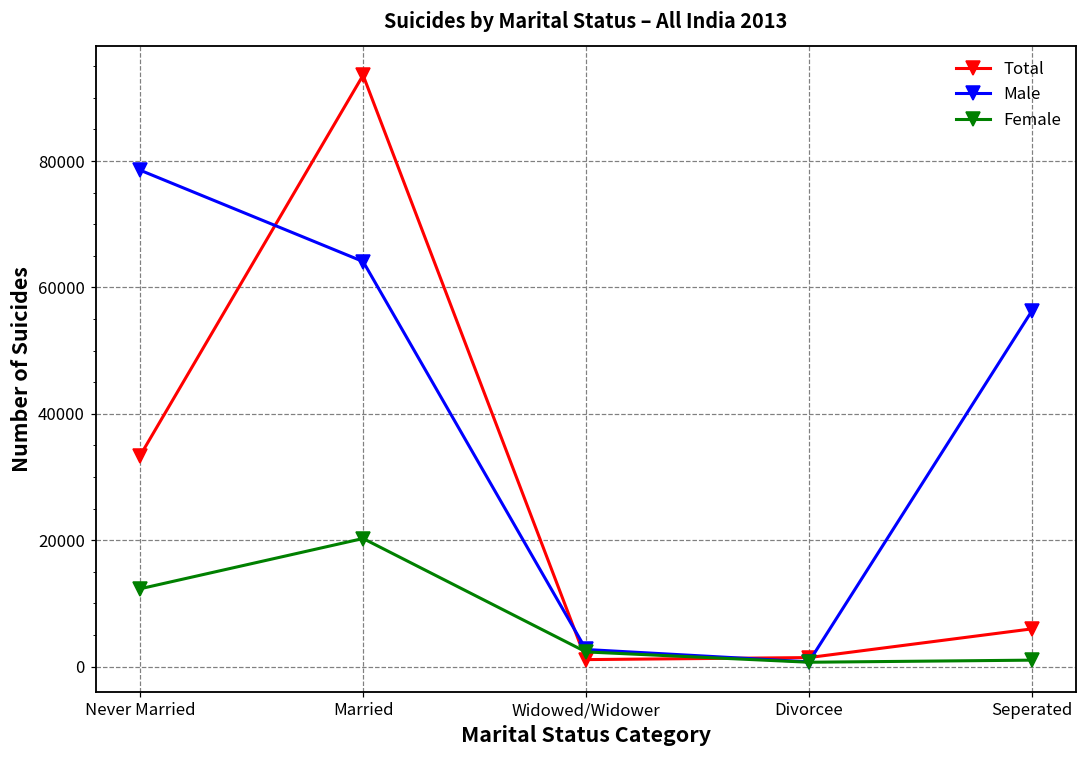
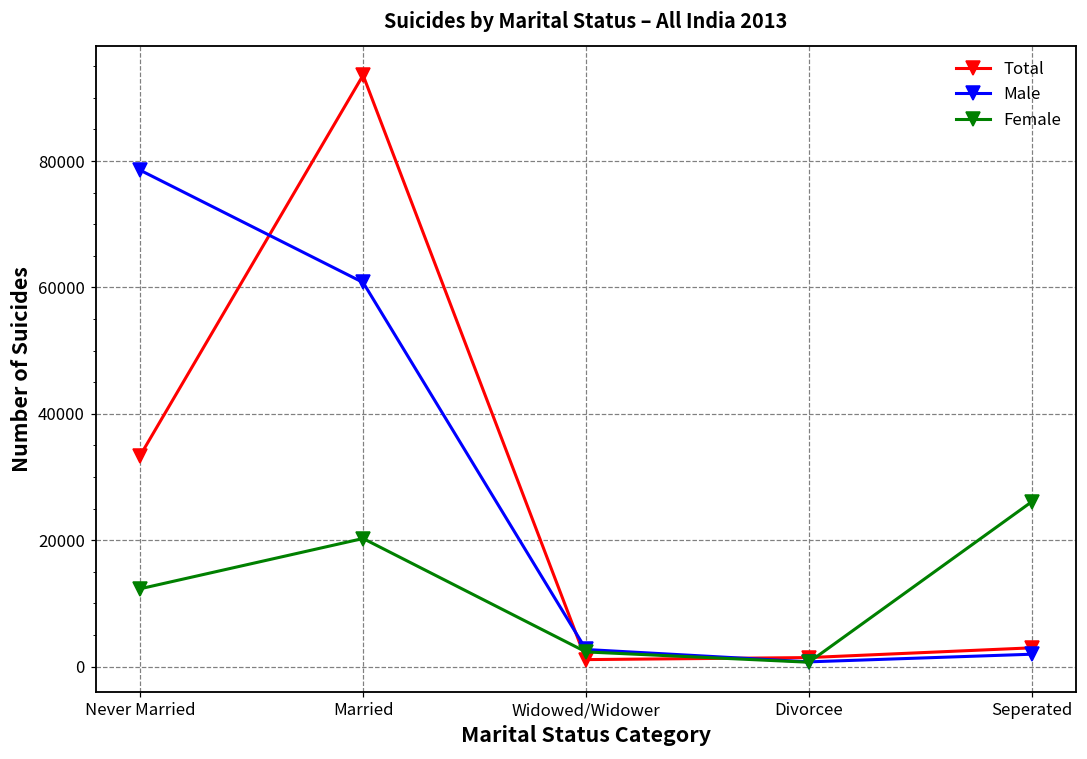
  {
    "Total": {
      "Never Married": 33000,
      "Married": 94000,
      "Widowed/Widower": 1000,
      "Divorcee": 1000,
-     "Seperated": 6000
+     "Seperated": 3000
    },
    "Male": {
      "Never Married": 79000,
-     "Married": 64000,
-     "Seperated": 56000
+     "Married": 61000,
+     "Seperated": 2000
    },
    "Female": {
      "Never Married": 12000,
      "Married": 20000,
-     "Seperated": 1000
+     "Seperated": 26000
    }
  }
